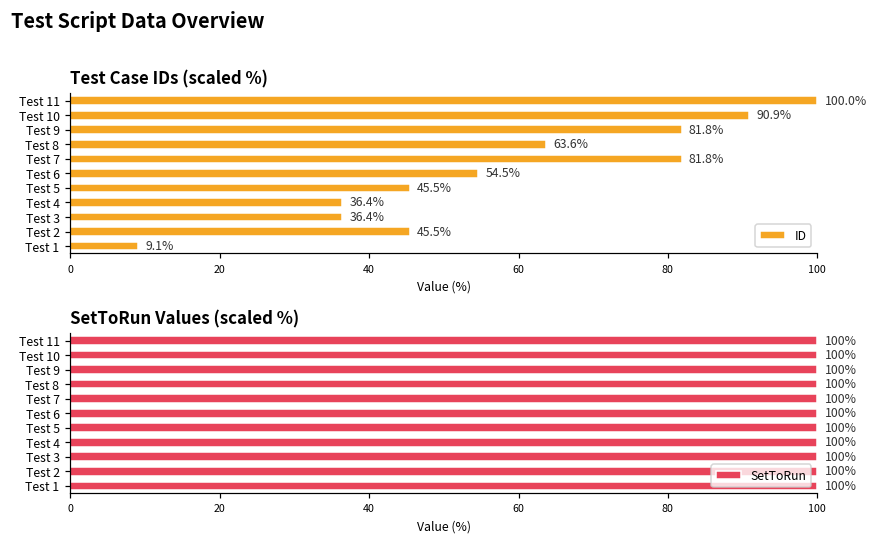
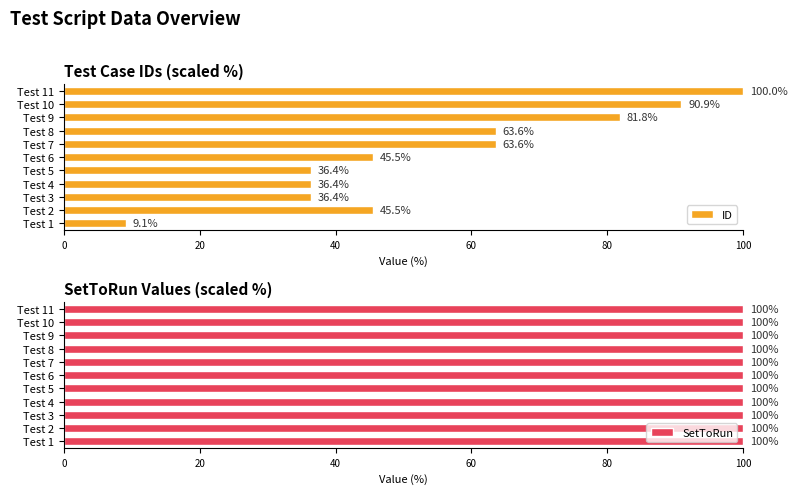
  {
    "Test Case IDs (scaled %)": {
      "Test 11": "100.0%",
      "Test 10": "90.9%",
      "Test 9": "81.8%",
      "Test 8": "63.6%",
-     "Test 7": "81.8%",
-     "Test 6": "54.5%",
-     "Test 5": "45.5%",
+     "Test 7": "63.6%",
+     "Test 6": "45.5%",
+     "Test 5": "36.4%",
      "Test 4": "36.4%",
      "Test 3": "36.4%",
      "Test 2": "45.5%",
      "Test 1": "9.1%"
    },
    "SetToRun Values (scaled %)": {
      "Test 11": "100%",
      "Test 10": "100%",
      "Test 9": "100%",
      "Test 8": "100%",
      "Test 7": "100%",
      "Test 6": "100%",
      "Test 5": "100%",
      "Test 4": "100%",
      "Test 3": "100%",
      "Test 2": "100%",
      "Test 1": "100%"
    }
  }
